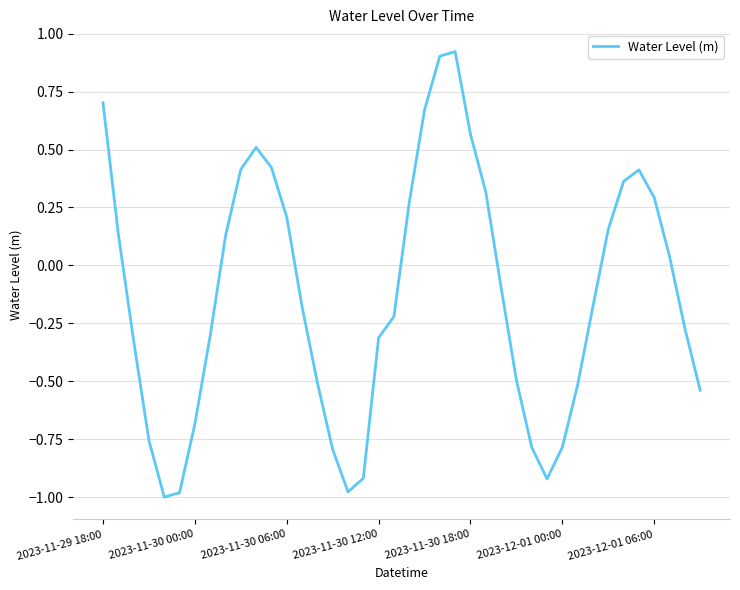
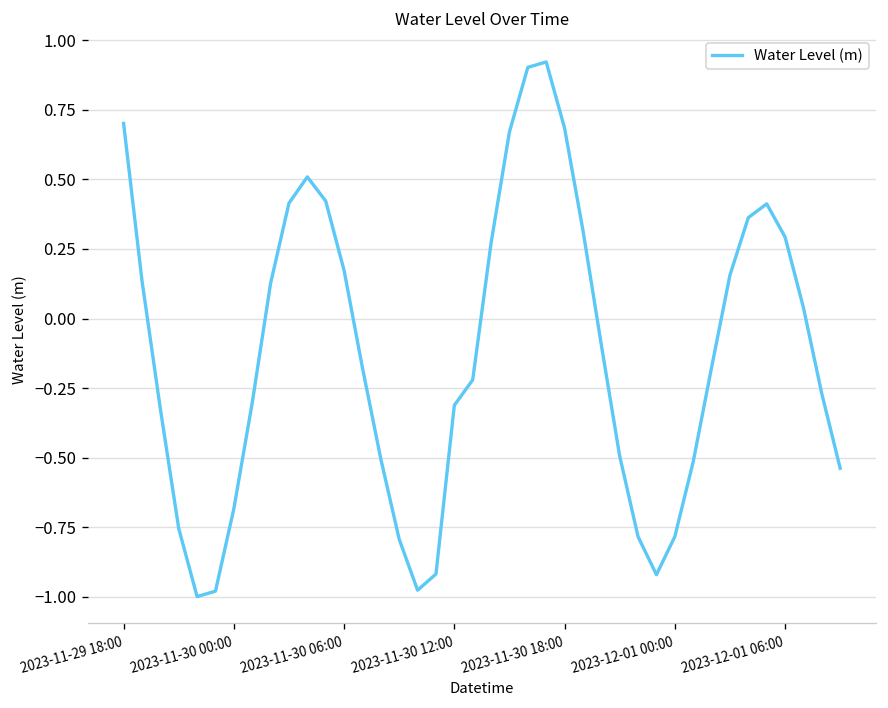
  {
    "2023-11-29 18:00": 0.70,
    "2023-11-30 00:00": -0.68,
-   "2023-11-30 06:00": 0.21,
+   "2023-11-30 06:00": 0.17,
    "2023-11-30 12:00": -0.31,
-   "2023-11-30 18:00": 0.57,
+   "2023-11-30 18:00": 0.68,
    "2023-12-01 00:00": -0.78,
    "2023-12-01 06:00": 0.29
  }
